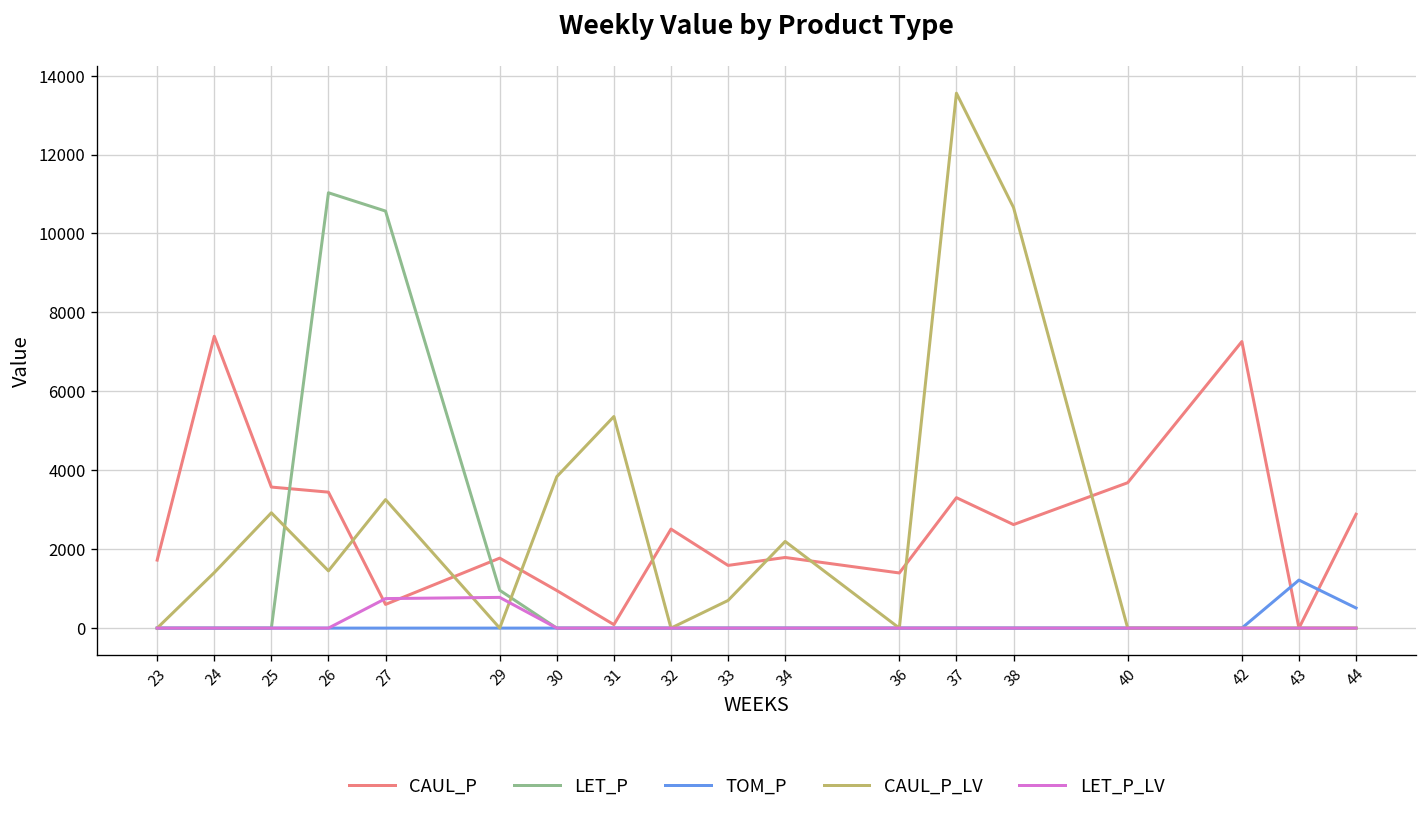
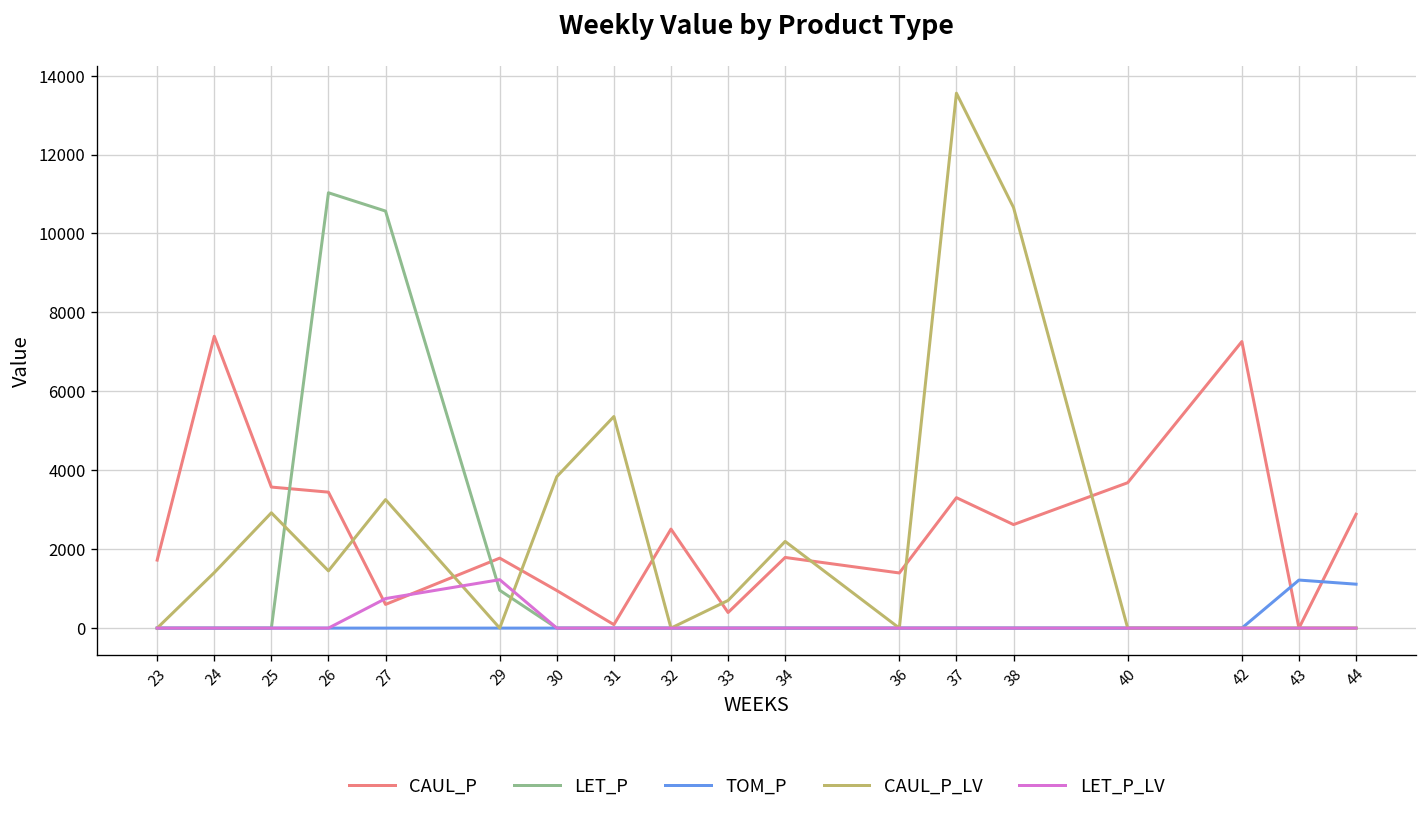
  {
    "CAUL_P": {
      "23": 1700,
      "24": 7400,
      "25": 3600,
      "26": 3400,
      "27": 600,
      "29": 1800,
      "30": 1000,
      "31": 100,
      "32": 2500,
-     "33": 1600,
+     "33": 400,
      "34": 1800,
      "36": 1400,
      "37": 3300,
      "38": 2600,
      "40": 3700,
      "42": 7300,
      "44": 2900
    },
    "TOM_P": {
      "27": 0,
      "43": 1200,
-     "44": 500
+     "44": 1100
    },
    "LET_P_LV": {
      "27": 700,
-     "29": 800
+     "29": 1200
    }
  }
